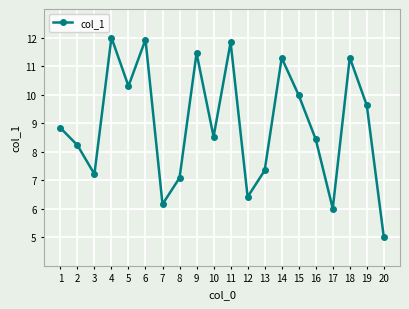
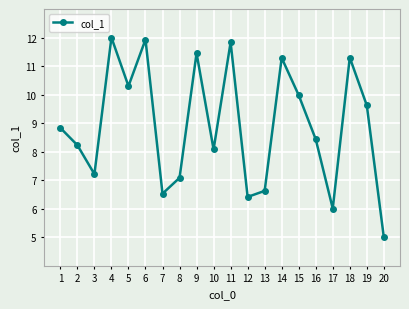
  {
    "1": 8.8,
    "2": 8.2,
    "3": 7.2,
    "4": 12.0,
    "5": 10.3,
    "6": 11.9,
-   "7": 6.2,
+   "7": 6.5,
    "8": 7.1,
    "9": 11.5,
-   "10": 8.5,
+   "10": 8.1,
    "11": 11.8,
    "12": 6.4,
-   "13": 7.3,
+   "13": 6.6,
    "14": 11.3,
    "15": 10.0,
    "16": 8.4,
    "17": 6.0,
    "18": 11.3,
    "19": 9.6,
    "20": 5.0
  }
